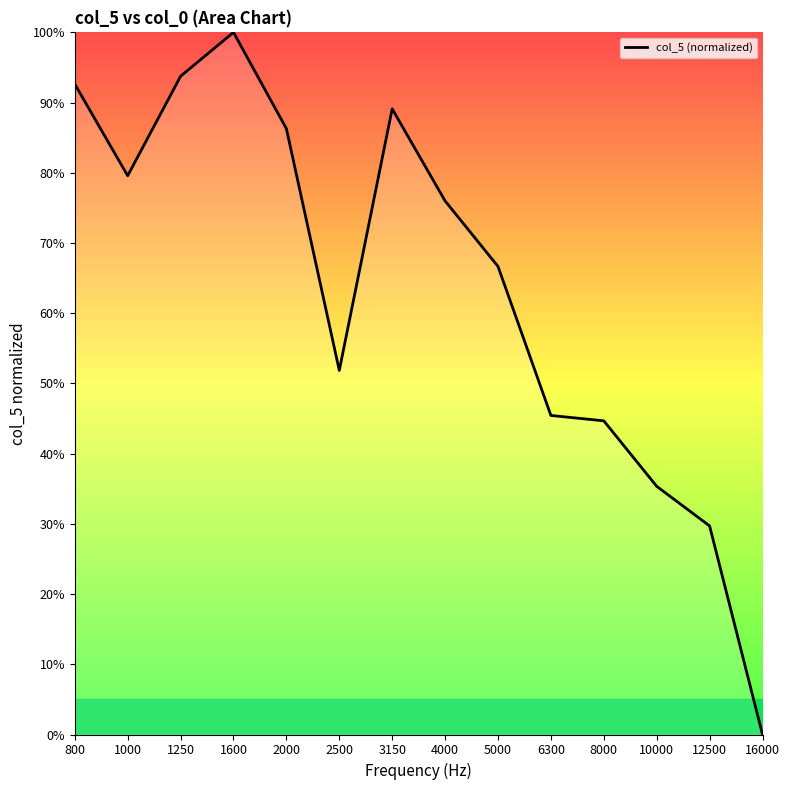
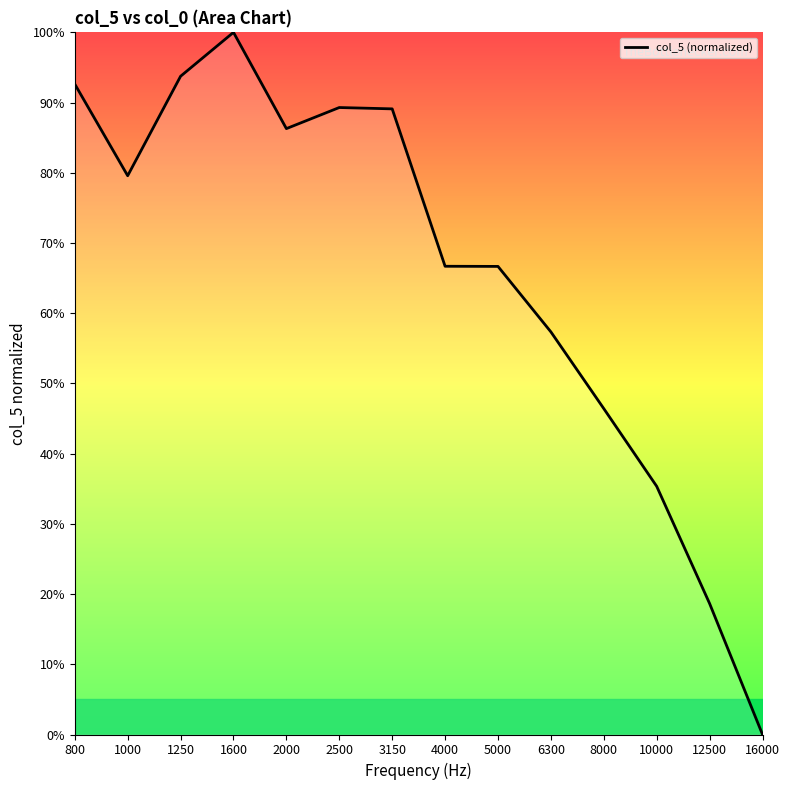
  {
    "800": "93%",
    "1000": "80%",
    "1250": "94%",
    "1600": "100%",
    "2000": "86%",
-   "2500": "52%",
+   "2500": "89%",
    "3150": "89%",
-   "4000": "76%",
+   "4000": "67%",
    "5000": "67%",
-   "6300": "45%",
-   "8000": "45%",
+   "6300": "57%",
+   "8000": "46%",
    "10000": "35%",
-   "12500": "30%"
+   "12500": "19%"
  }
